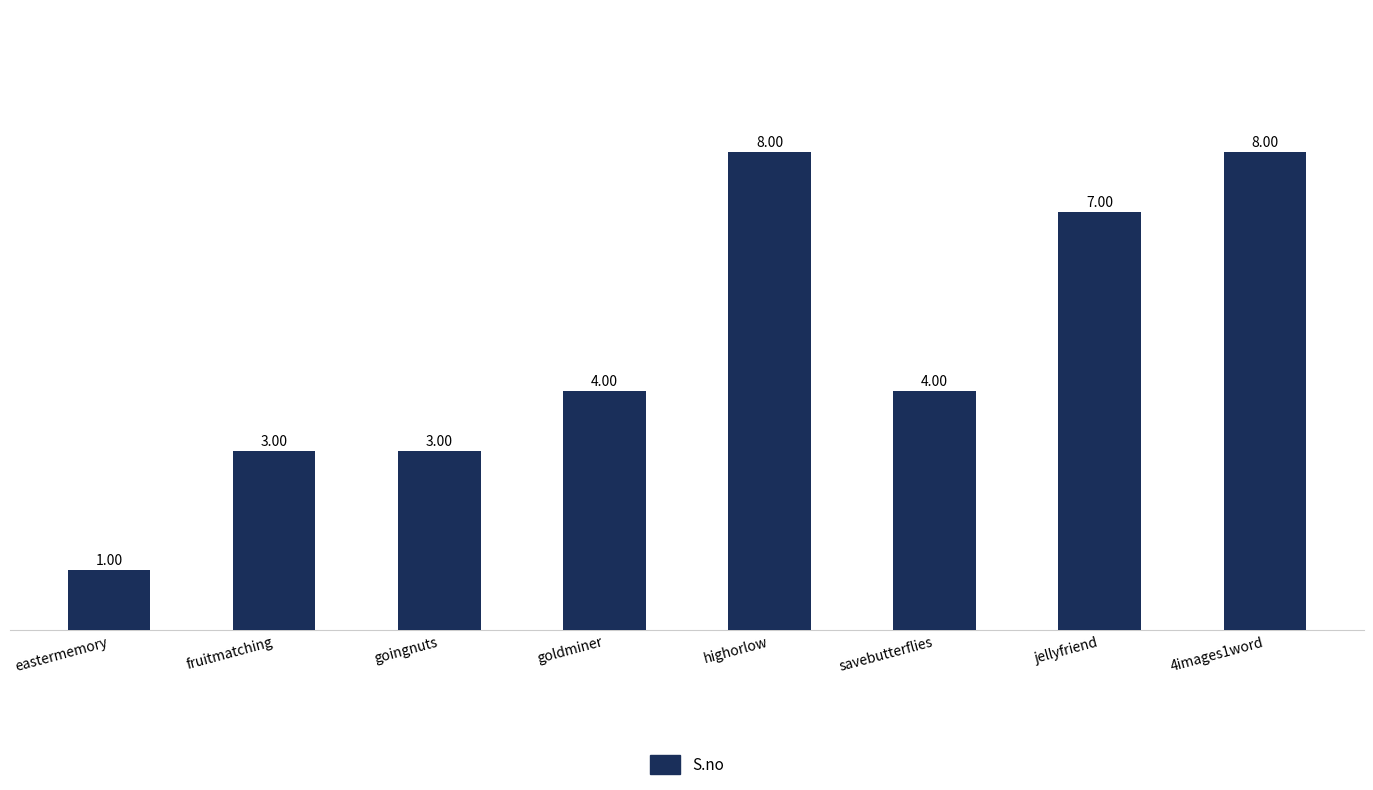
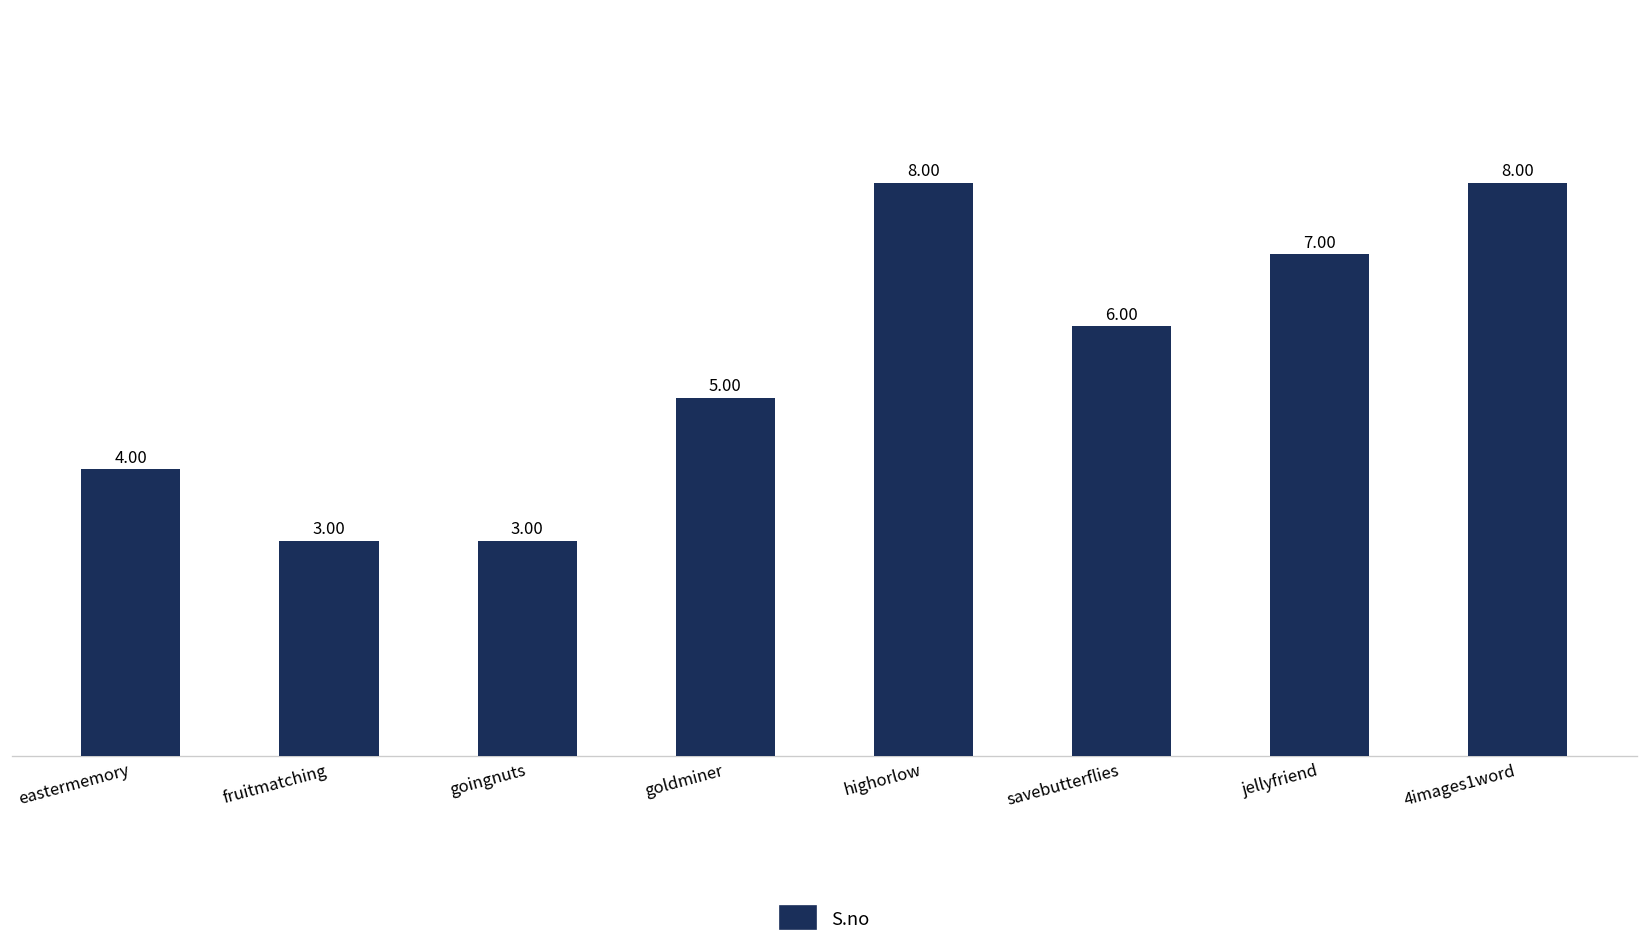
  {
-   "eastermemory": 1.00,
+   "eastermemory": 4.00,
    "fruitmatching": 3.00,
    "goingnuts": 3.00,
-   "goldminer": 4.00,
+   "goldminer": 5.00,
    "highorlow": 8.00,
-   "savebutterflies": 4.00,
+   "savebutterflies": 6.00,
    "jellyfriend": 7.00,
    "4images1word": 8.00
  }
